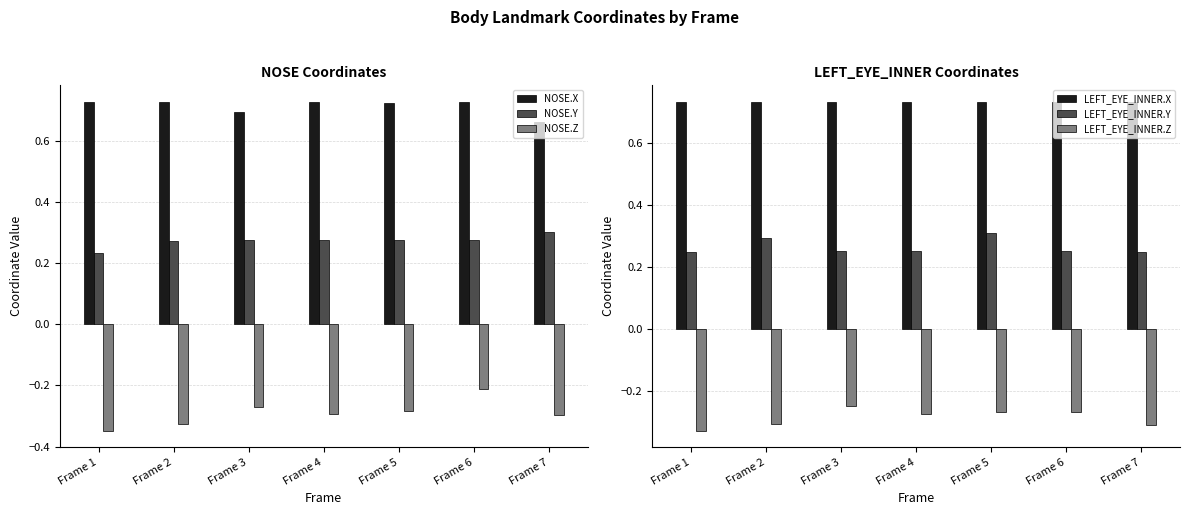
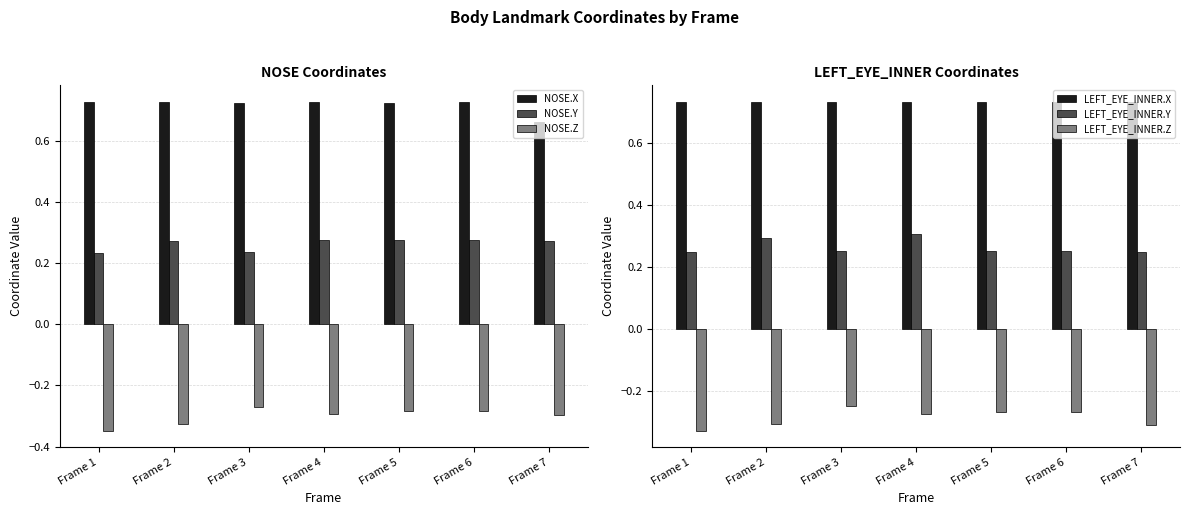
  {
    "NOSE Coordinates": {
      "NOSE.X": {
        "Frame 1": 0.73,
        "Frame 2": 0.73,
-       "Frame 3": 0.69,
+       "Frame 3": 0.72,
        "Frame 4": 0.73,
        "Frame 5": 0.72,
        "Frame 6": 0.73
      },
      "NOSE.Y": {
        "Frame 1": 0.23,
        "Frame 2": 0.27,
-       "Frame 3": 0.27,
+       "Frame 3": 0.24,
        "Frame 4": 0.28,
        "Frame 5": 0.27,
        "Frame 6": 0.27,
-       "Frame 7": 0.30
+       "Frame 7": 0.27
      },
      "NOSE.Z": {
        "Frame 1": -0.35,
        "Frame 2": -0.33,
        "Frame 3": -0.27,
        "Frame 4": -0.29,
        "Frame 5": -0.28,
-       "Frame 6": -0.21,
+       "Frame 6": -0.29,
        "Frame 7": -0.30
      }
    },
    "LEFT_EYE_INNER Coordinates": {
      "LEFT_EYE_INNER.X": {
        "Frame 1": 0.73,
        "Frame 2": 0.73,
        "Frame 3": 0.73,
        "Frame 4": 0.73,
        "Frame 5": 0.73
      },
      "LEFT_EYE_INNER.Y": {
        "Frame 1": 0.25,
        "Frame 2": 0.29,
        "Frame 3": 0.25,
-       "Frame 4": 0.25,
-       "Frame 5": 0.31,
+       "Frame 4": 0.31,
+       "Frame 5": 0.25,
        "Frame 6": 0.25,
        "Frame 7": 0.25
      },
      "LEFT_EYE_INNER.Z": {
        "Frame 1": -0.33,
        "Frame 2": -0.31,
        "Frame 3": -0.25,
        "Frame 4": -0.28,
        "Frame 5": -0.27,
        "Frame 6": -0.27,
        "Frame 7": -0.31
      }
    }
  }
